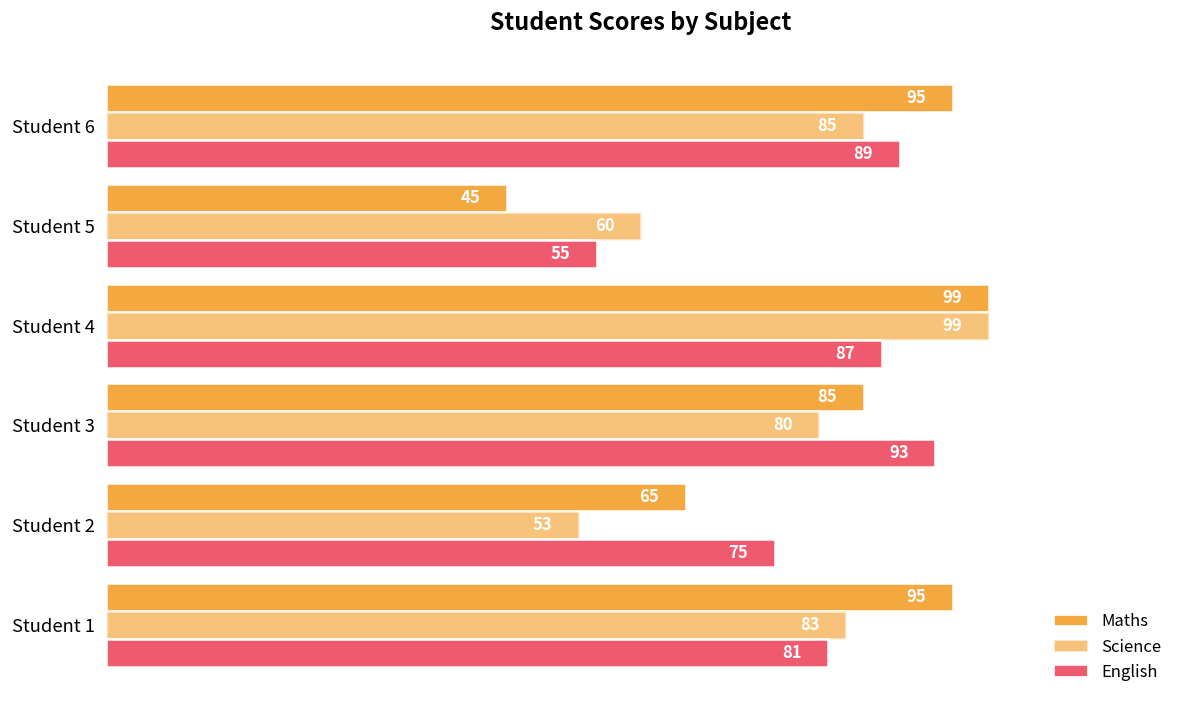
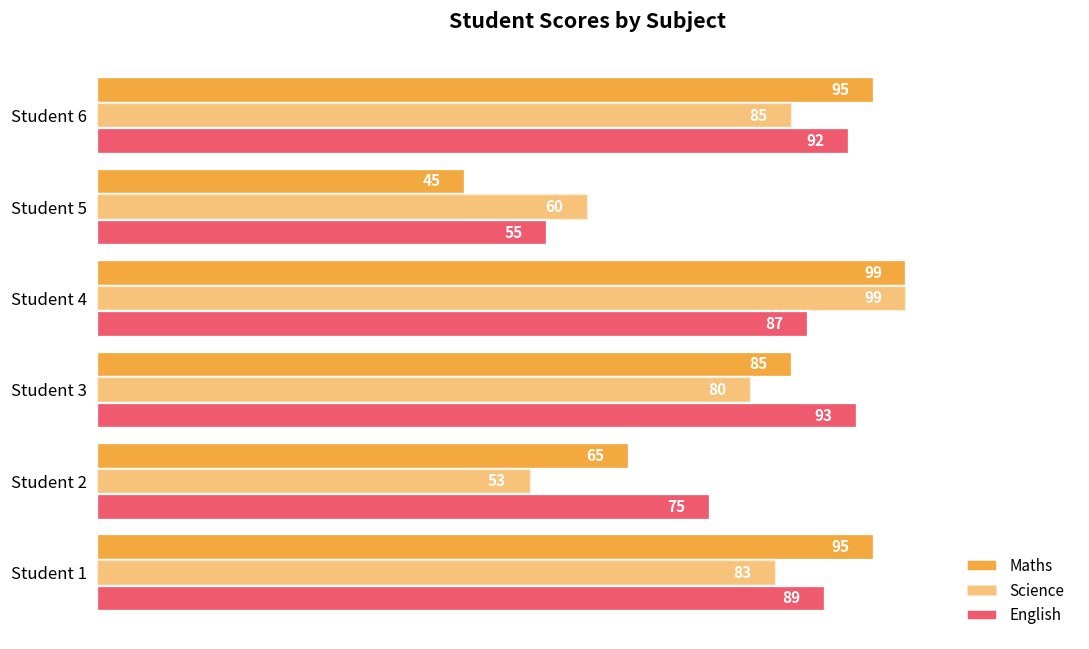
  {
    "English": {
-     "Student 6": 89,
+     "Student 6": 92,
      "Student 5": 55,
      "Student 4": 87,
      "Student 3": 93,
      "Student 2": 75,
-     "Student 1": 81
+     "Student 1": 89
    }
  }
